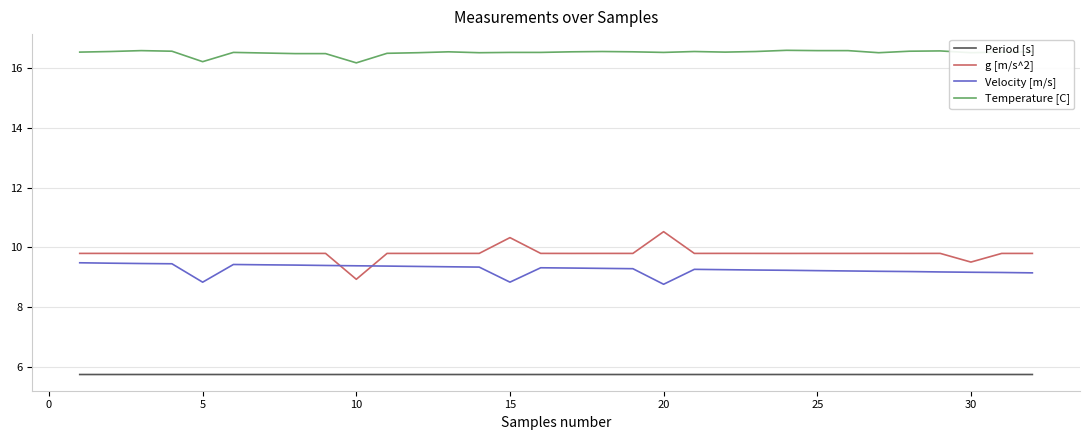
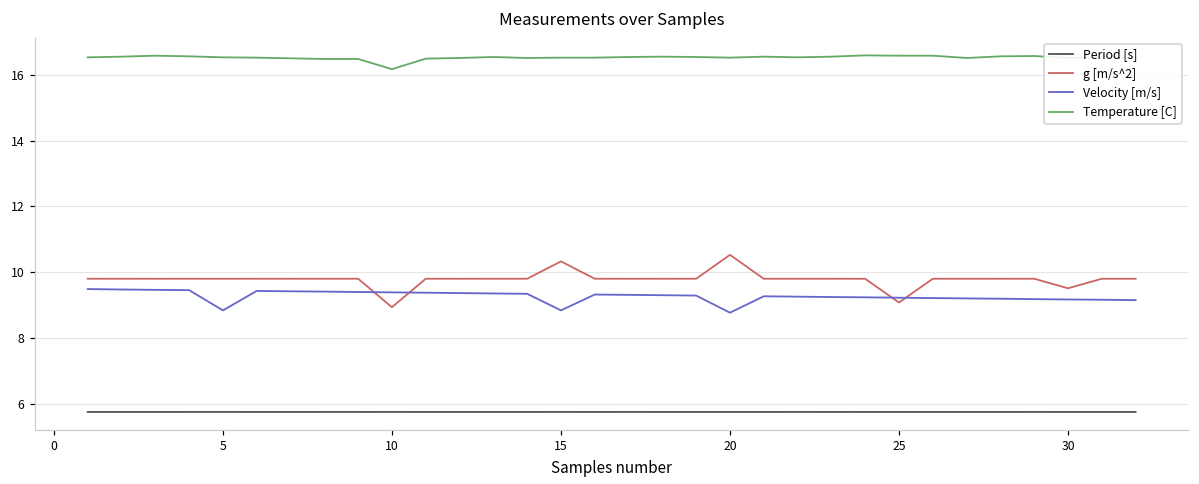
  {
    "Period [s]": {
      "5": 5.7,
      "10": 5.7,
      "15": 5.7,
      "20": 5.7,
      "25": 5.7,
      "30": 5.7
    },
    "g [m/s^2]": {
      "5": 9.8,
      "10": 8.9,
      "15": 10.3,
      "20": 10.5,
-     "25": 9.8,
+     "25": 9.1,
      "30": 9.5
    },
    "Velocity [m/s]": {
      "5": 8.8,
      "10": 9.4,
      "15": 8.8,
      "20": 8.8,
      "25": 9.2,
      "30": 9.2
    },
    "Temperature [C]": {
-     "5": 16.2,
+     "5": 16.5,
      "10": 16.2,
      "15": 16.5,
      "20": 16.5,
      "25": 16.6
    }
  }
